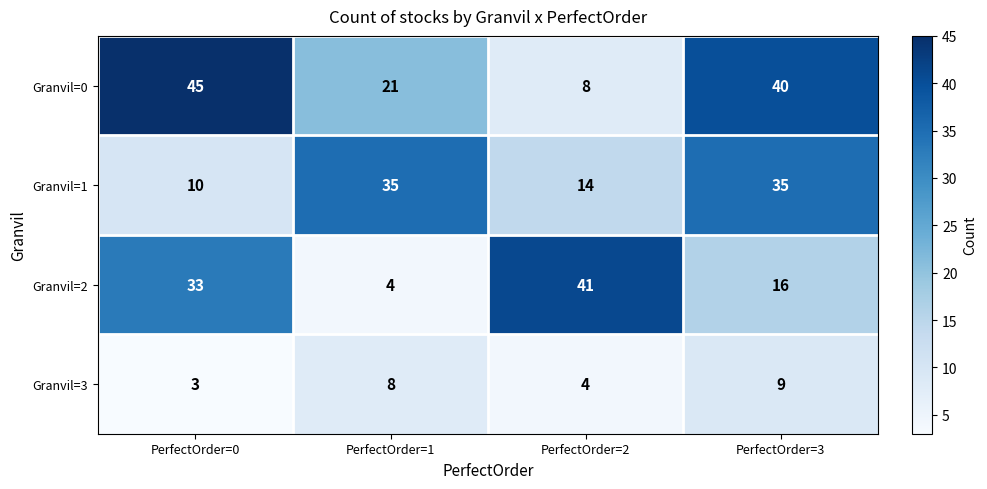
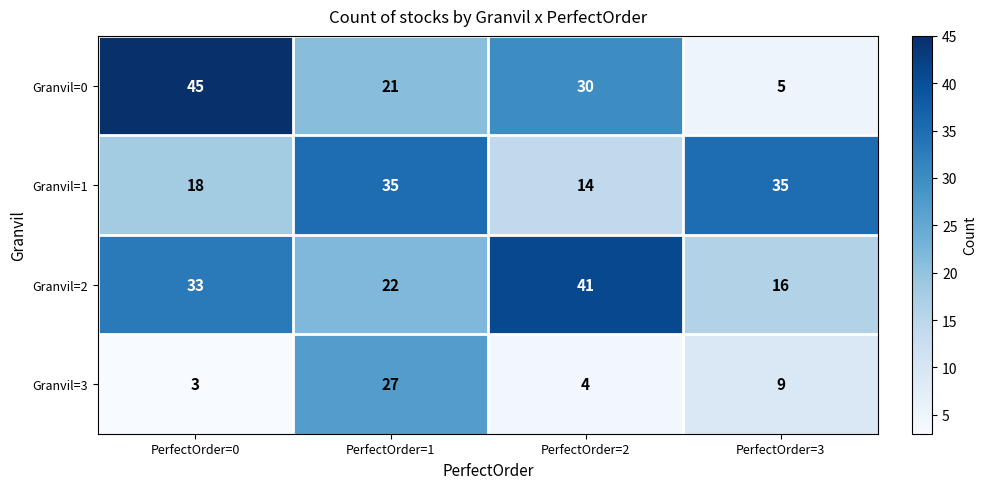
  {
    "Granvil=0": {
      "PerfectOrder=0": 45,
      "PerfectOrder=1": 21,
-     "PerfectOrder=2": 8,
-     "PerfectOrder=3": 40
+     "PerfectOrder=2": 30,
+     "PerfectOrder=3": 5
    },
    "Granvil=1": {
-     "PerfectOrder=0": 10,
+     "PerfectOrder=0": 18,
      "PerfectOrder=1": 35,
      "PerfectOrder=2": 14,
      "PerfectOrder=3": 35
    },
    "Granvil=2": {
      "PerfectOrder=0": 33,
-     "PerfectOrder=1": 4,
+     "PerfectOrder=1": 22,
      "PerfectOrder=2": 41,
      "PerfectOrder=3": 16
    },
    "Granvil=3": {
      "PerfectOrder=0": 3,
-     "PerfectOrder=1": 8,
+     "PerfectOrder=1": 27,
      "PerfectOrder=2": 4,
      "PerfectOrder=3": 9
    }
  }
